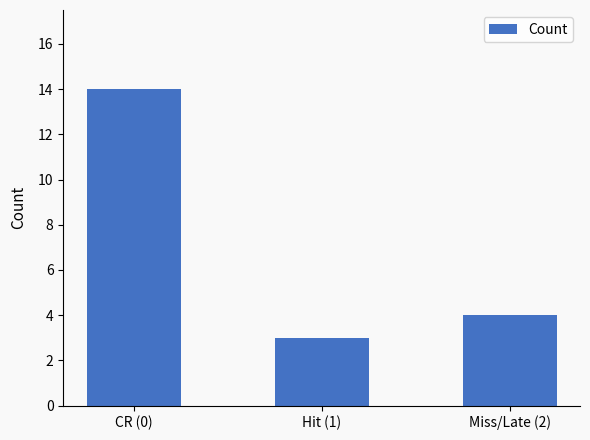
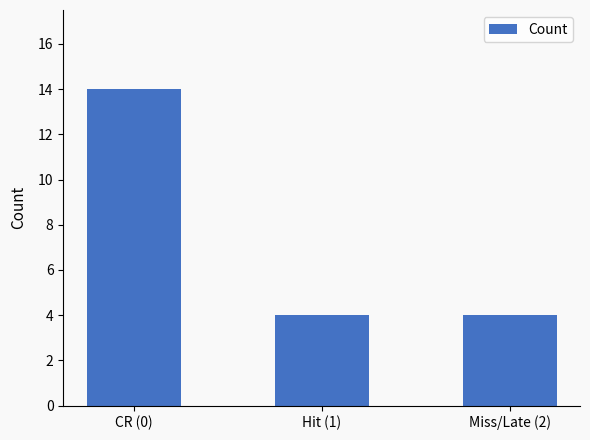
  {
    "CR (0)": 14,
-   "Hit (1)": 3,
+   "Hit (1)": 4,
    "Miss/Late (2)": 4
  }
